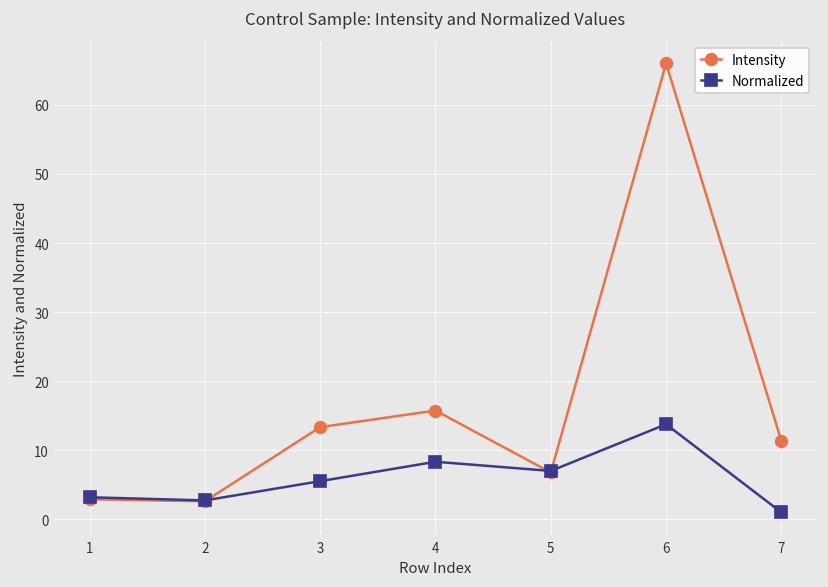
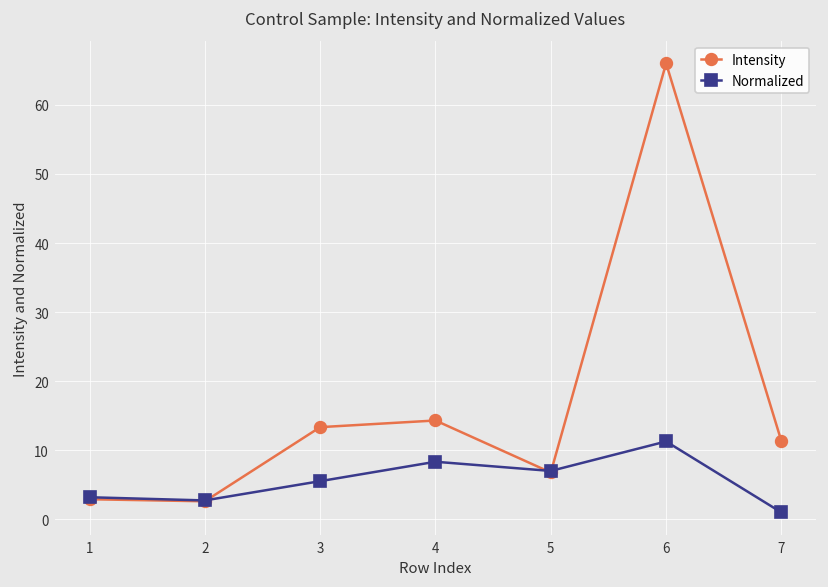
  {
    "Intensity": {
      "3": 13,
-     "4": 16,
+     "4": 14,
      "6": 66,
      "7": 11
    },
    "Normalized": {
      "3": 6,
      "4": 8,
-     "6": 14,
+     "6": 11,
      "7": 1
    }
  }
